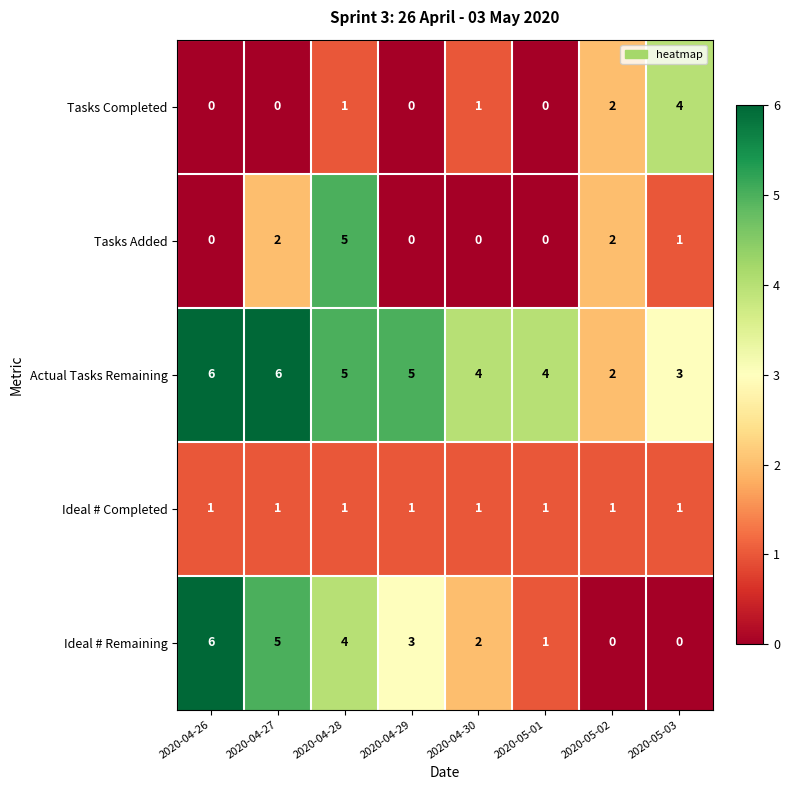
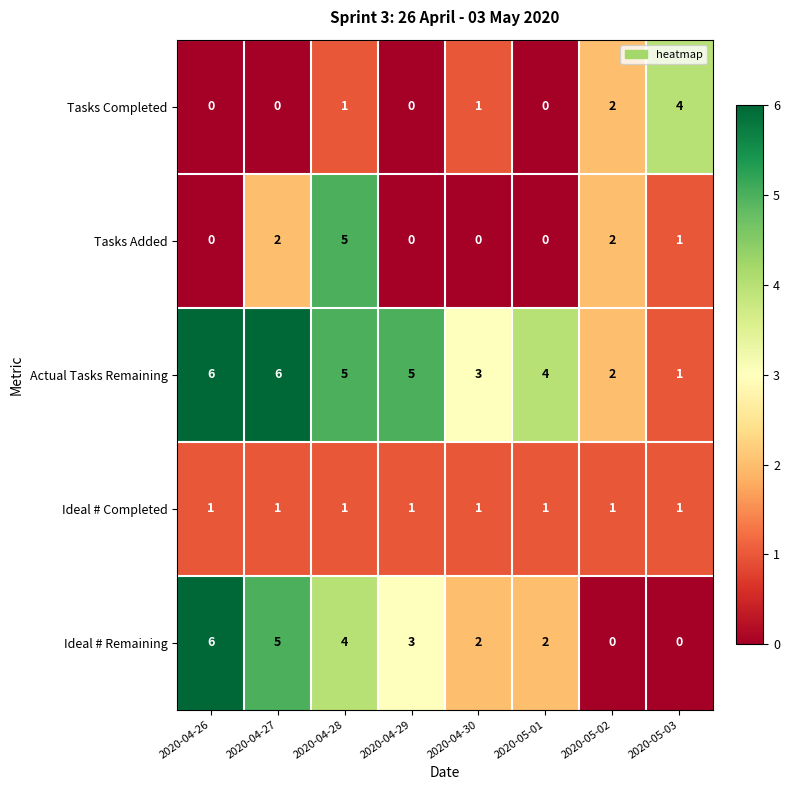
  {
    "Tasks Completed": {
      "2020-04-26": 0,
      "2020-04-27": 0,
      "2020-04-28": 1,
      "2020-04-29": 0,
      "2020-04-30": 1,
      "2020-05-01": 0,
      "2020-05-02": 2,
      "2020-05-03": 4
    },
    "Tasks Added": {
      "2020-04-26": 0,
      "2020-04-27": 2,
      "2020-04-28": 5,
      "2020-04-29": 0,
      "2020-04-30": 0,
      "2020-05-01": 0,
      "2020-05-02": 2,
      "2020-05-03": 1
    },
    "Actual Tasks Remaining": {
      "2020-04-26": 6,
      "2020-04-27": 6,
      "2020-04-28": 5,
      "2020-04-29": 5,
-     "2020-04-30": 4,
+     "2020-04-30": 3,
      "2020-05-01": 4,
      "2020-05-02": 2,
-     "2020-05-03": 3
+     "2020-05-03": 1
    },
    "Ideal # Completed": {
      "2020-04-26": 1,
      "2020-04-27": 1,
      "2020-04-28": 1,
      "2020-04-29": 1,
      "2020-04-30": 1,
      "2020-05-01": 1,
      "2020-05-02": 1,
      "2020-05-03": 1
    },
    "Ideal # Remaining": {
      "2020-04-26": 6,
      "2020-04-27": 5,
      "2020-04-28": 4,
      "2020-04-29": 3,
      "2020-04-30": 2,
-     "2020-05-01": 1,
+     "2020-05-01": 2,
      "2020-05-02": 0,
      "2020-05-03": 0
    }
  }
